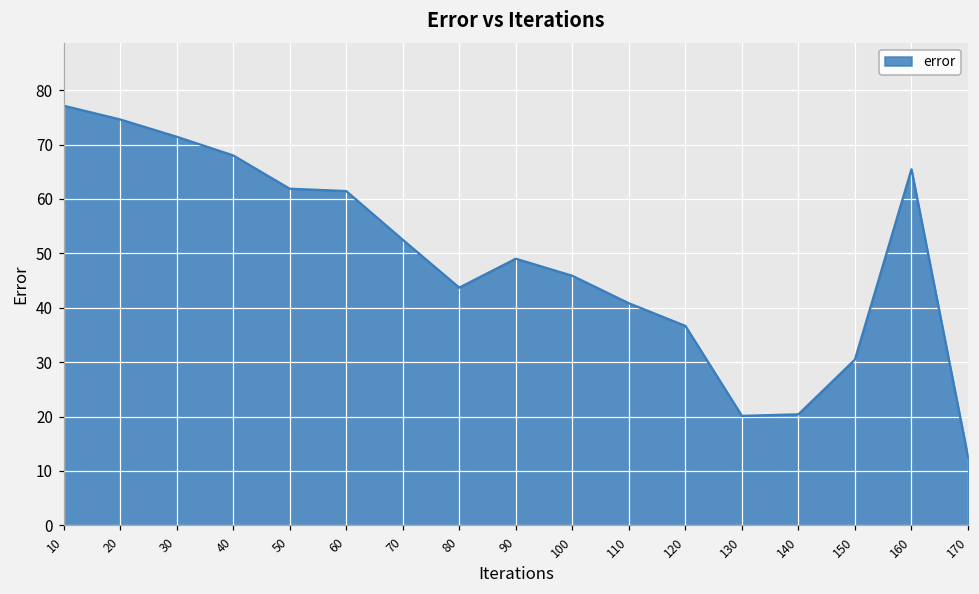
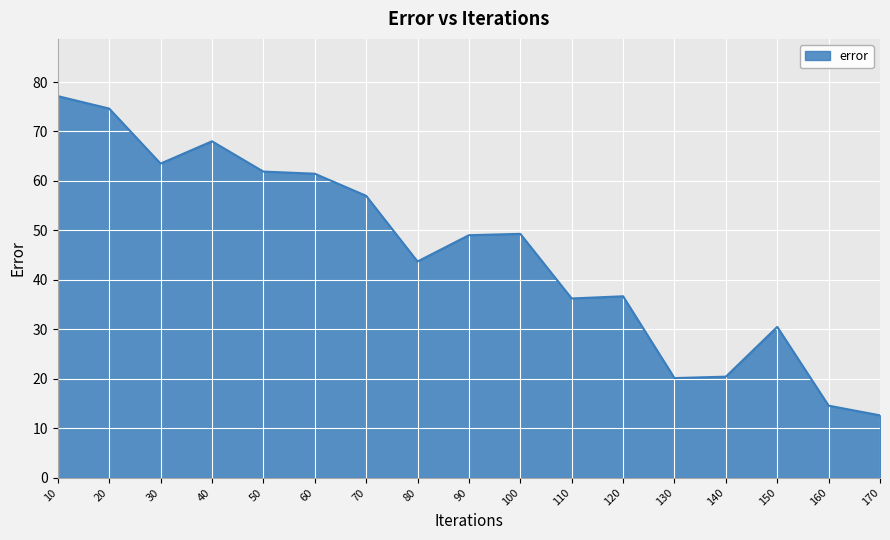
  {
    "10": 77,
    "20": 75,
-   "30": 71,
+   "30": 63,
    "40": 68,
    "50": 62,
    "60": 61,
-   "70": 53,
+   "70": 57,
    "80": 44,
    "90": 49,
-   "100": 46,
-   "110": 41,
+   "100": 49,
+   "110": 36,
    "120": 37,
    "130": 20,
    "140": 20,
    "150": 30,
-   "160": 65,
+   "160": 15,
    "170": 13
  }
